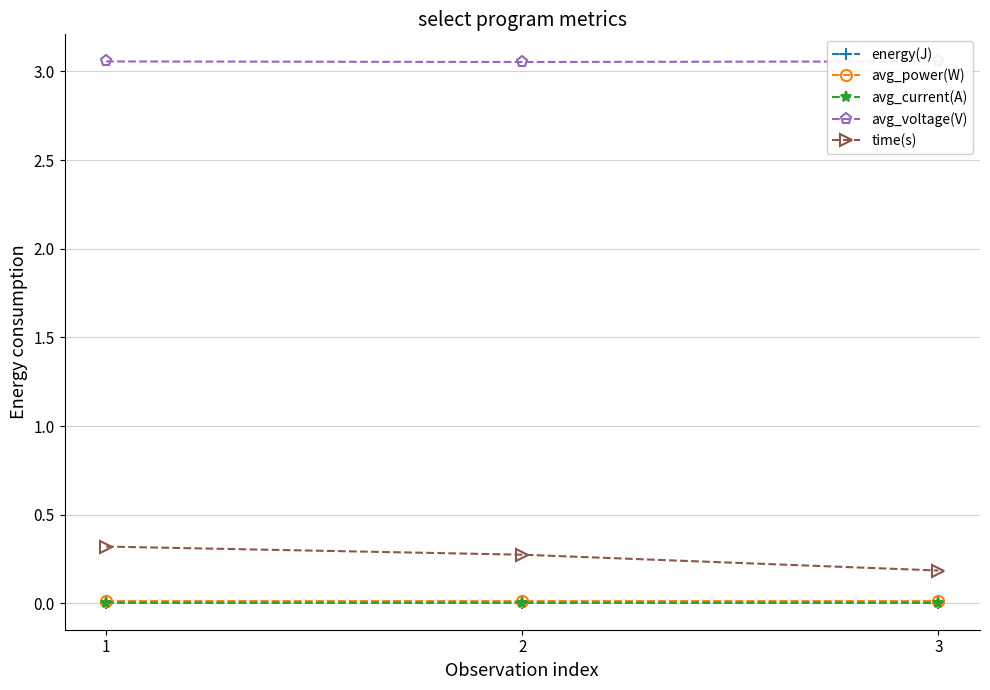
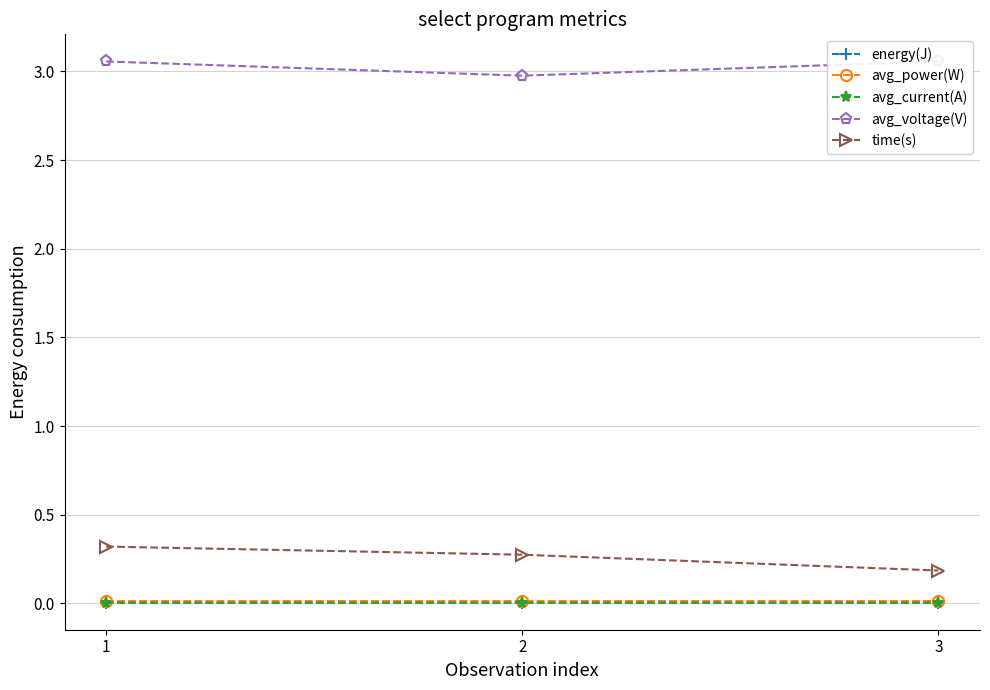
  {
    "avg_voltage(V)": {
      "1": 3.06,
-     "2": 3.05
+     "2": 2.98
    },
    "time(s)": {
      "1": 0.32,
      "2": 0.27,
      "3": 0.19
    }
  }
